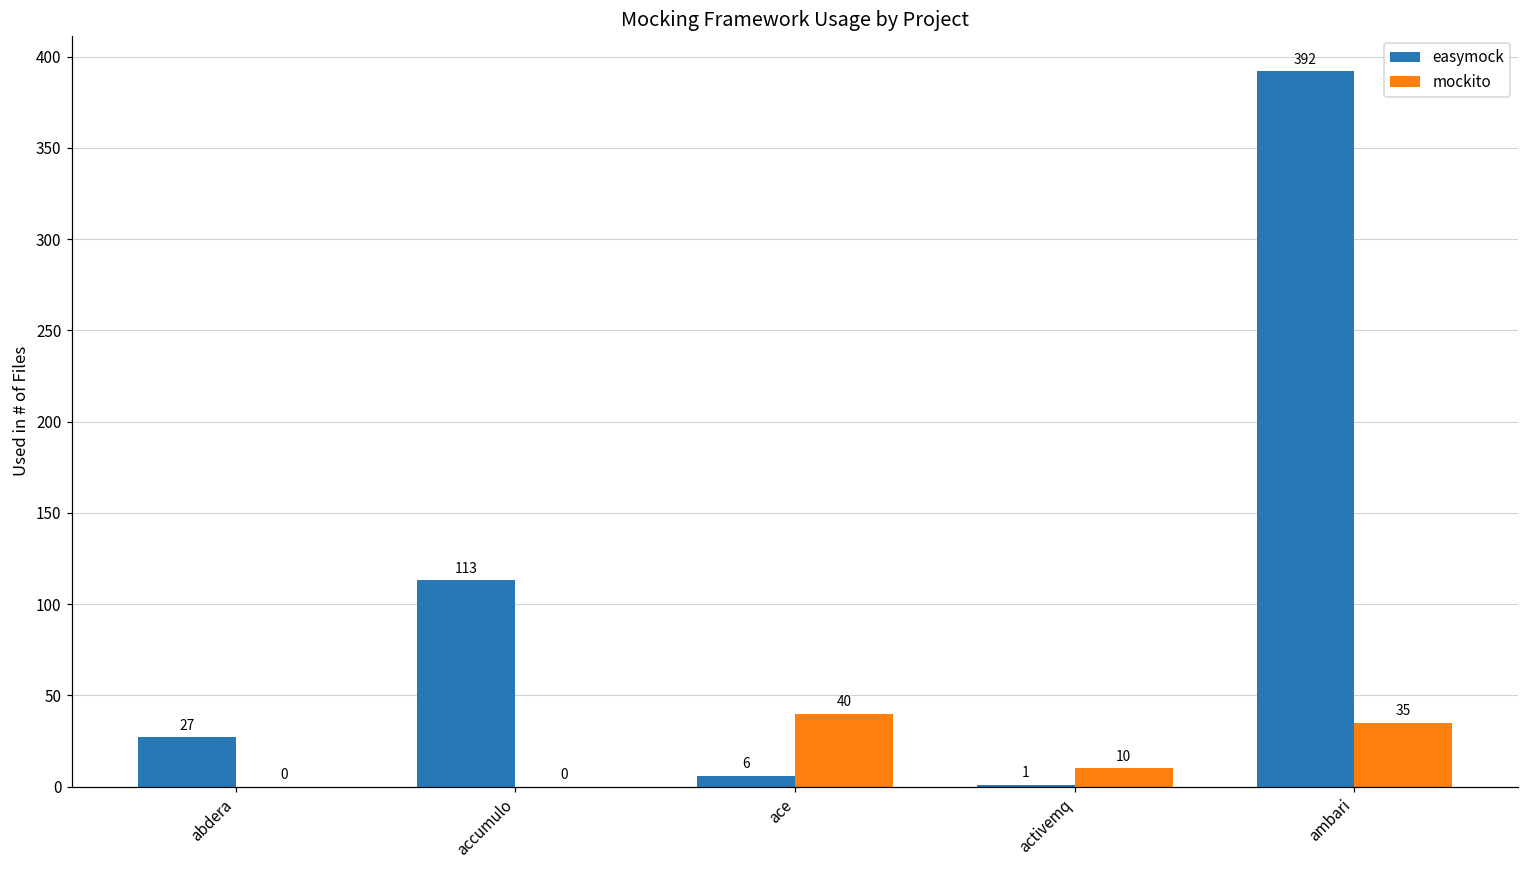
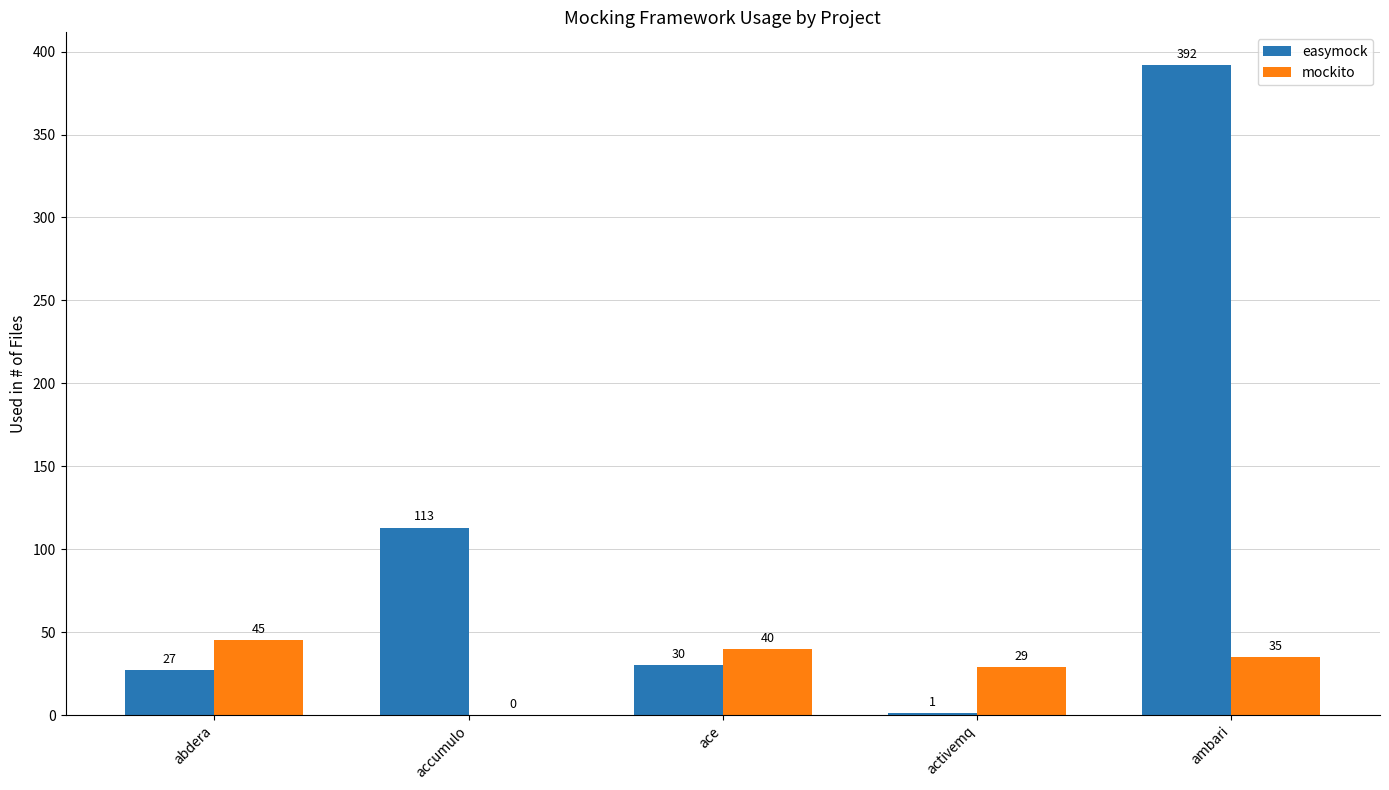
  {
    "easymock": {
      "abdera": 27,
      "accumulo": 113,
-     "ace": 6,
+     "ace": 30,
      "activemq": 1,
      "ambari": 392
    },
    "mockito": {
-     "abdera": 0,
+     "abdera": 45,
      "accumulo": 0,
      "ace": 40,
-     "activemq": 10,
+     "activemq": 29,
      "ambari": 35
    }
  }
